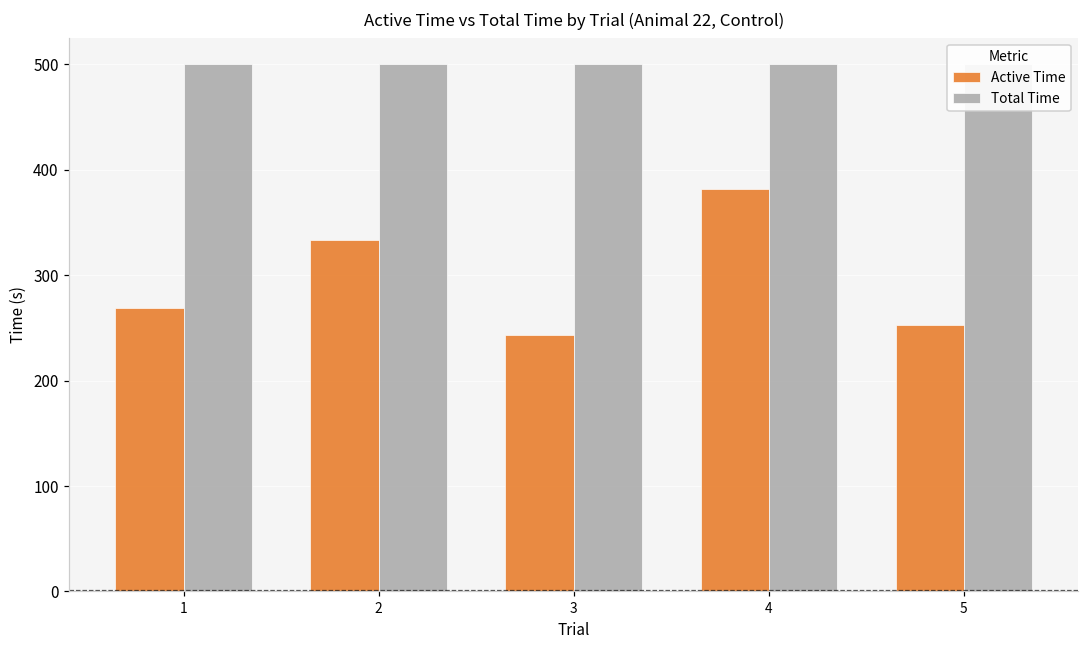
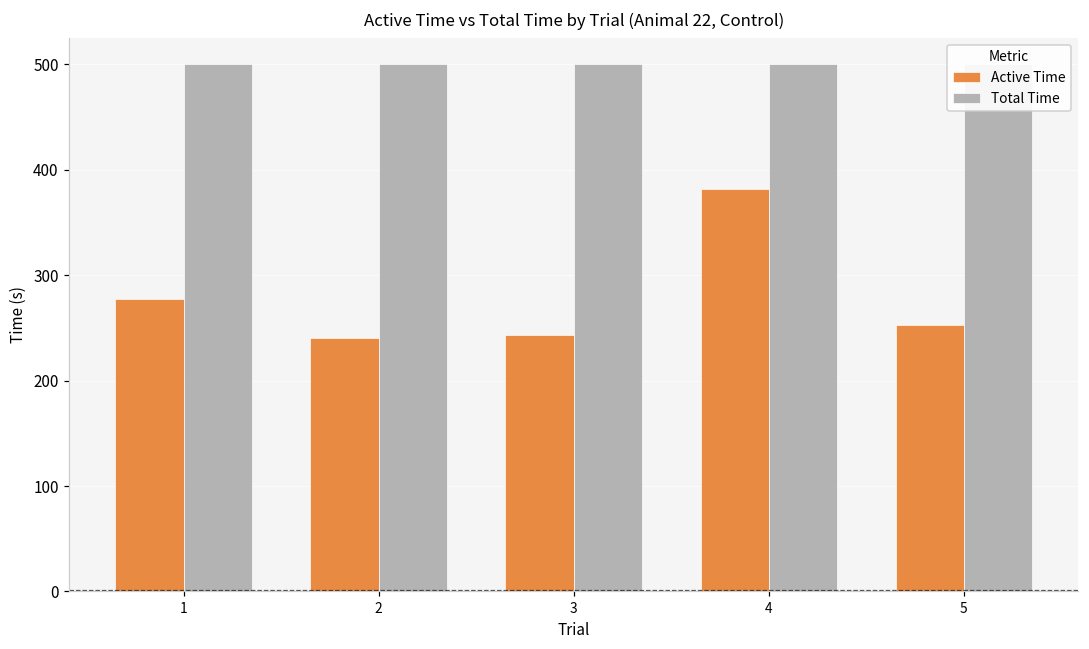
  {
    "Active Time": {
-     "1": 270,
-     "2": 330,
+     "1": 280,
+     "2": 240,
      "3": 240,
      "4": 380,
      "5": 250
    },
    "Total Time": {
      "1": 500,
      "2": 500,
      "3": 500,
      "4": 500
    }
  }
